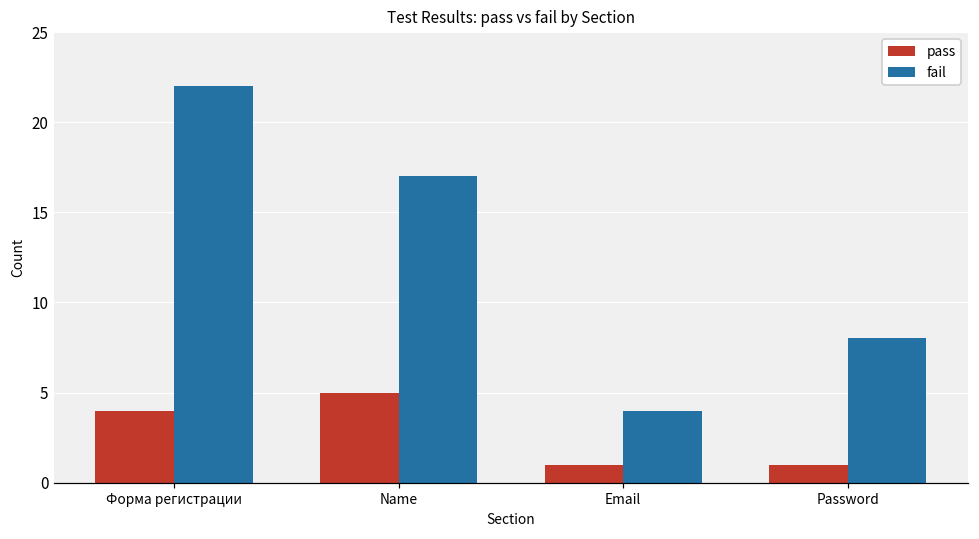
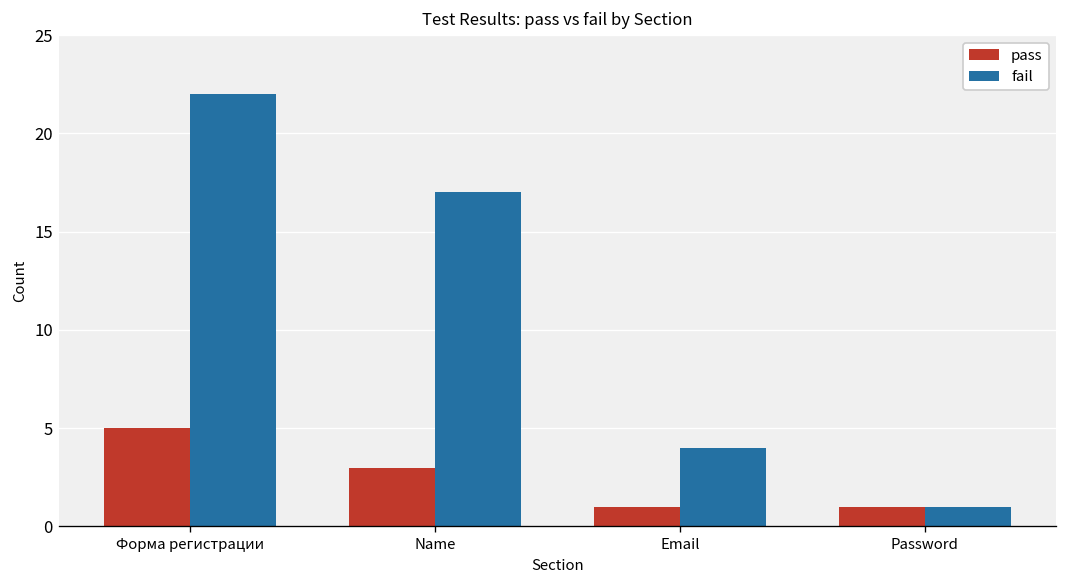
  {
    "pass": {
-     "Форма регистрации": 4,
-     "Name": 5,
+     "Форма регистрации": 5,
+     "Name": 3,
      "Email": 1,
      "Password": 1
    },
    "fail": {
      "Форма регистрации": 22,
      "Name": 17,
      "Email": 4,
-     "Password": 8
+     "Password": 1
    }
  }
